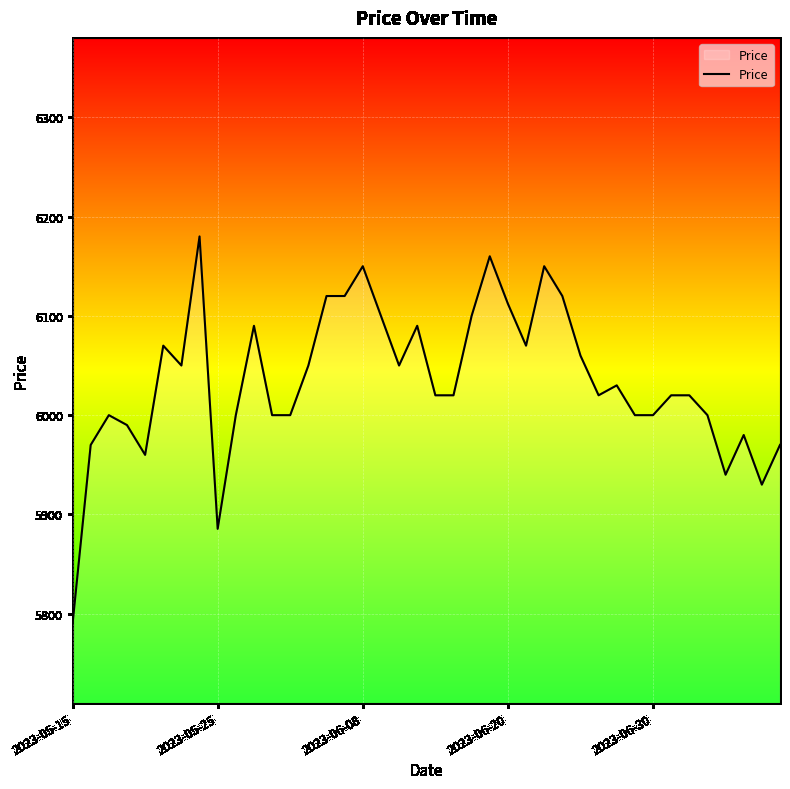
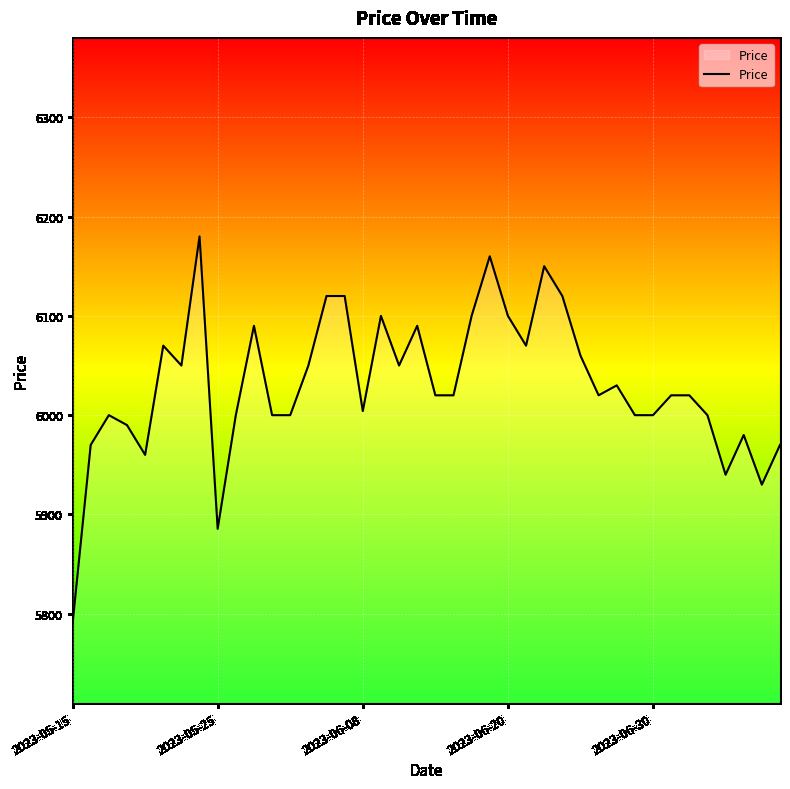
  {
    "2023-05-15": 5790,
    "2023-05-25": 5890,
-   "2023-06-08": 6150,
-   "2023-06-20": 6110,
+   "2023-06-08": 6000,
+   "2023-06-20": 6100,
    "2023-06-30": 6000
  }
